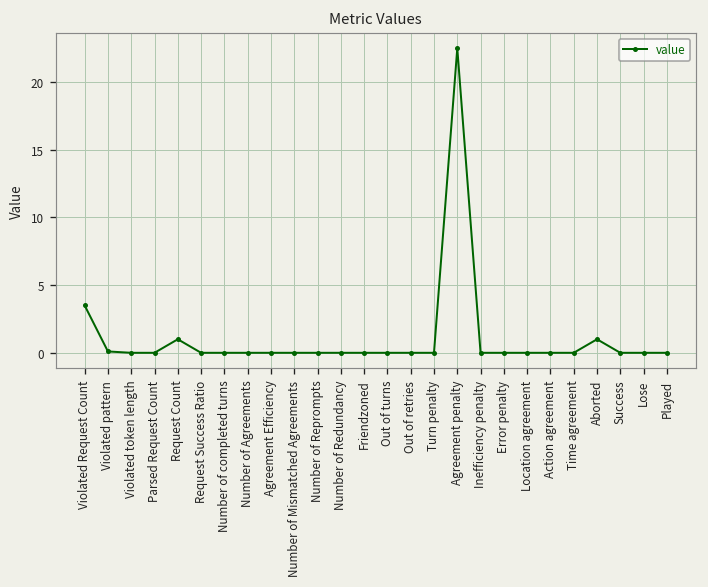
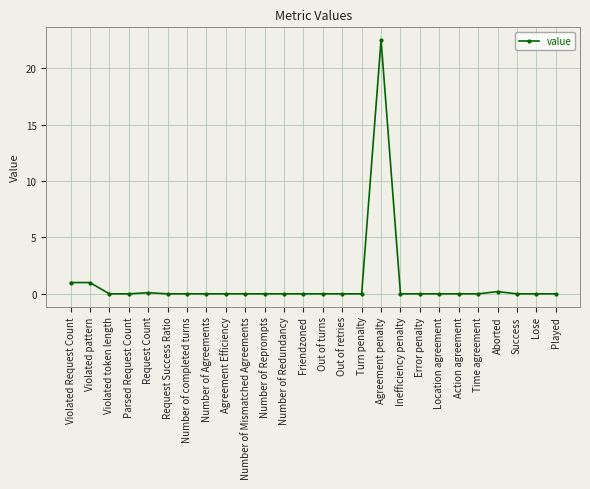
  {
-   "Violated Request Count": 3.5,
-   "Violated pattern": 0.1,
+   "Violated Request Count": 1.0,
+   "Violated pattern": 1.0,
    "Violated token length": 0.0,
    "Parsed Request Count": 0.0,
-   "Request Count": 1.0,
+   "Request Count": 0.1,
    "Request Success Ratio": 0.0,
    "Number of completed turns": 0.0,
    "Number of Agreements": 0.0,
    "Agreement Efficiency": 0.0,
    "Number of Mismatched Agreements": 0.0,
    "Number of Reprompts": 0.0,
    "Number of Redundancy": 0.0,
    "Friendzoned": 0.0,
    "Out of turns": 0.0,
    "Out of retries": 0.0,
    "Turn penalty": 0.0,
    "Agreement penalty": 22.5,
    "Inefficiency penalty": 0.0,
    "Error penalty": 0.0,
    "Location agreement": 0.0,
    "Action agreement": 0.0,
    "Time agreement": 0.0,
-   "Aborted": 1.0,
+   "Aborted": 0.2,
    "Success": 0.0,
    "Lose": 0.0,
    "Played": 0.0
  }
